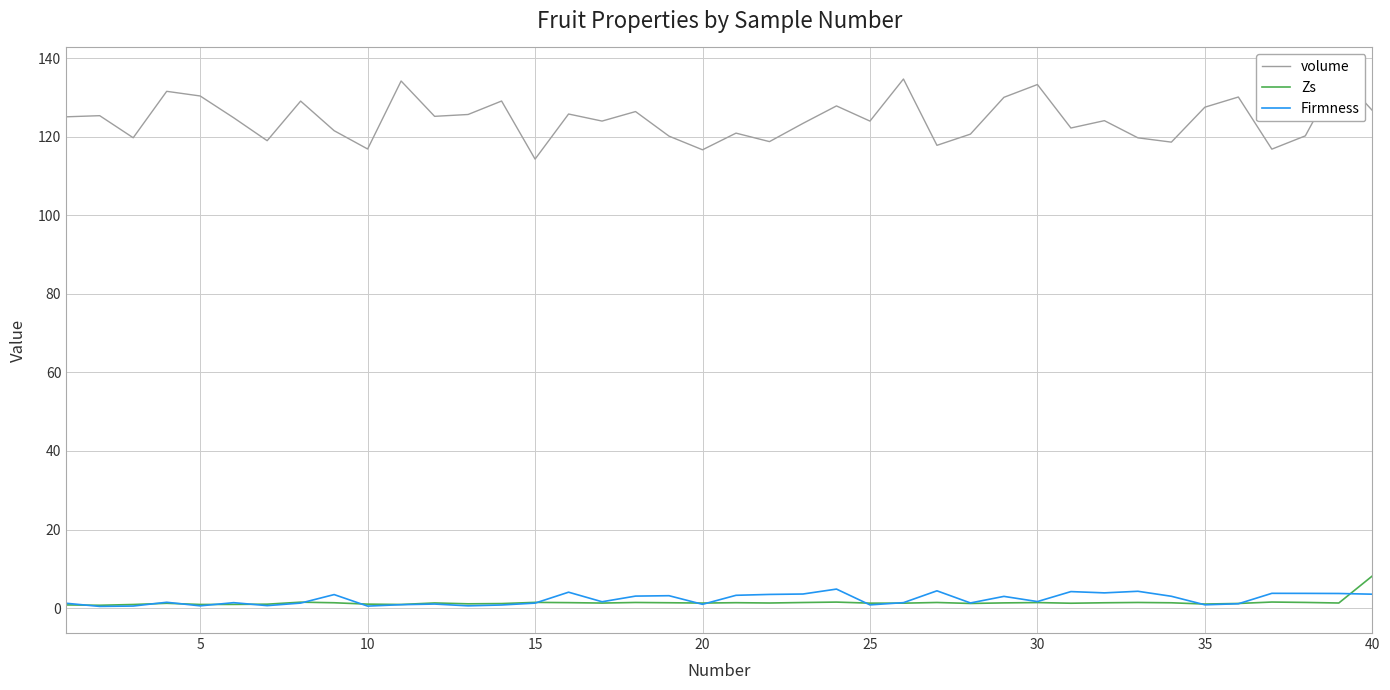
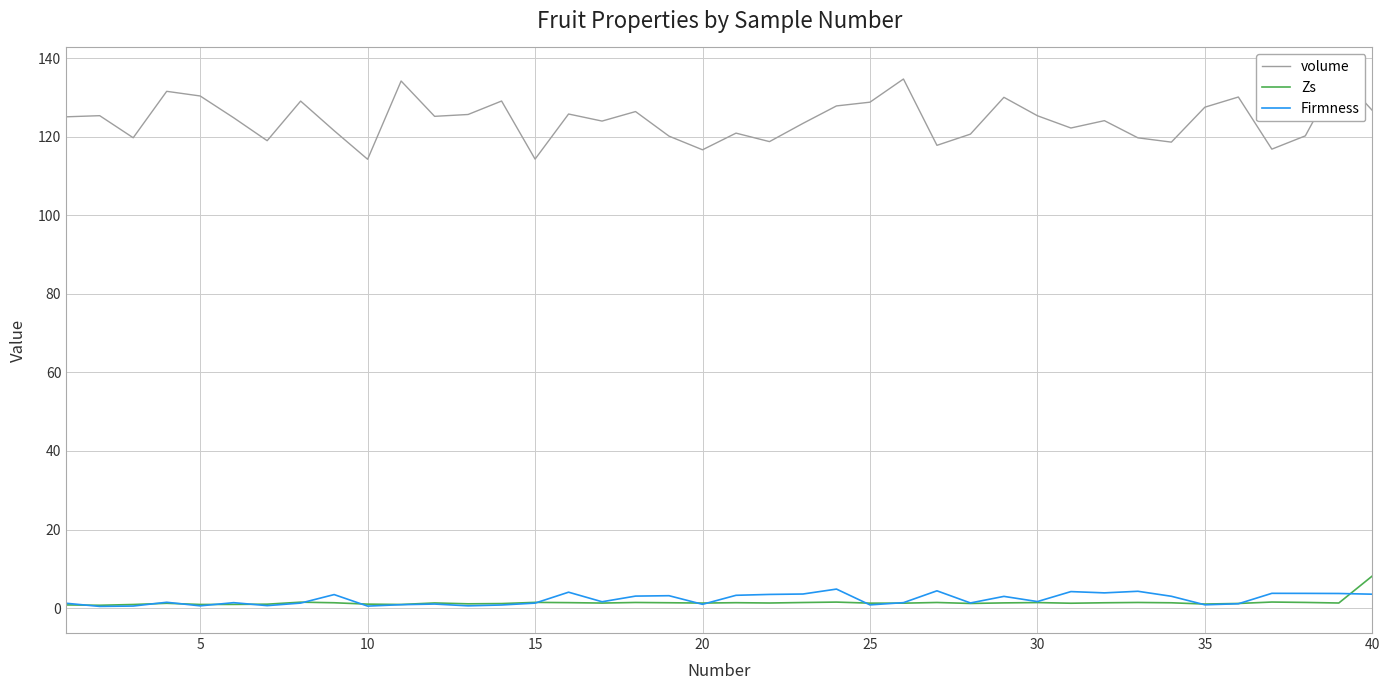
  {
    "volume": {
      "5": 130,
-     "10": 117,
+     "10": 114,
      "15": 114,
      "20": 117,
-     "25": 124,
-     "30": 133,
+     "25": 129,
+     "30": 125,
      "35": 128,
      "40": 127
    },
    "Zs": {
      "40": 8
    },
    "Firmness": {
      "40": 4
    }
  }
